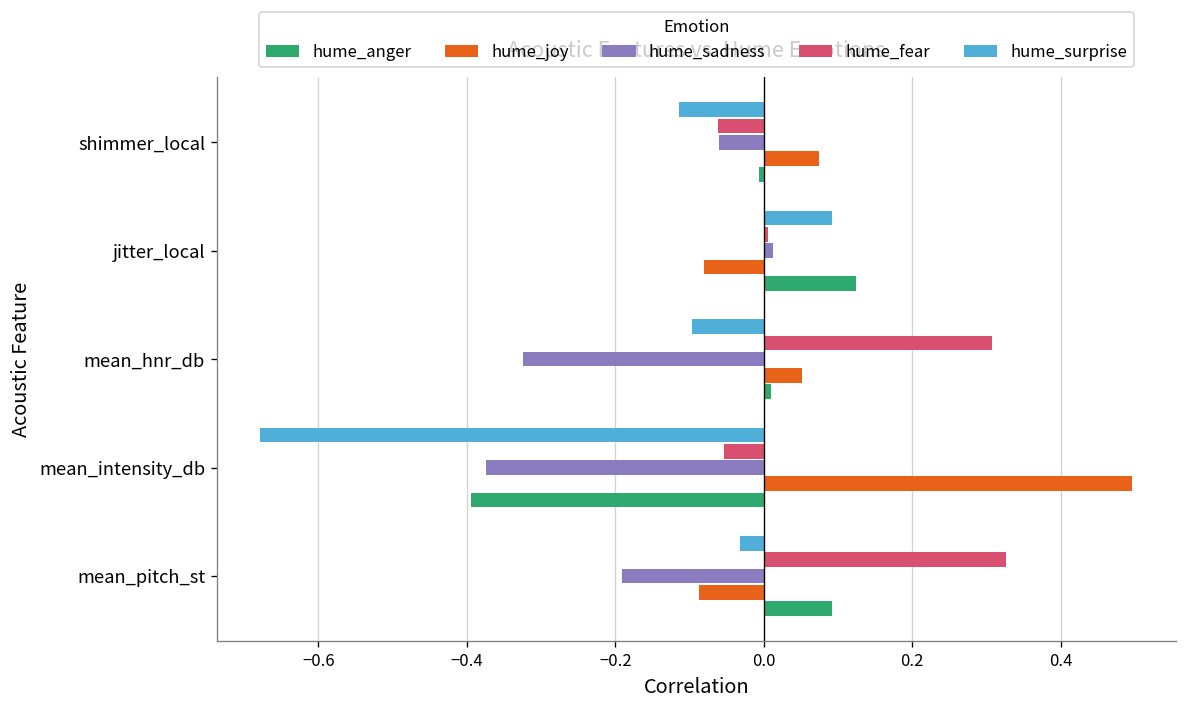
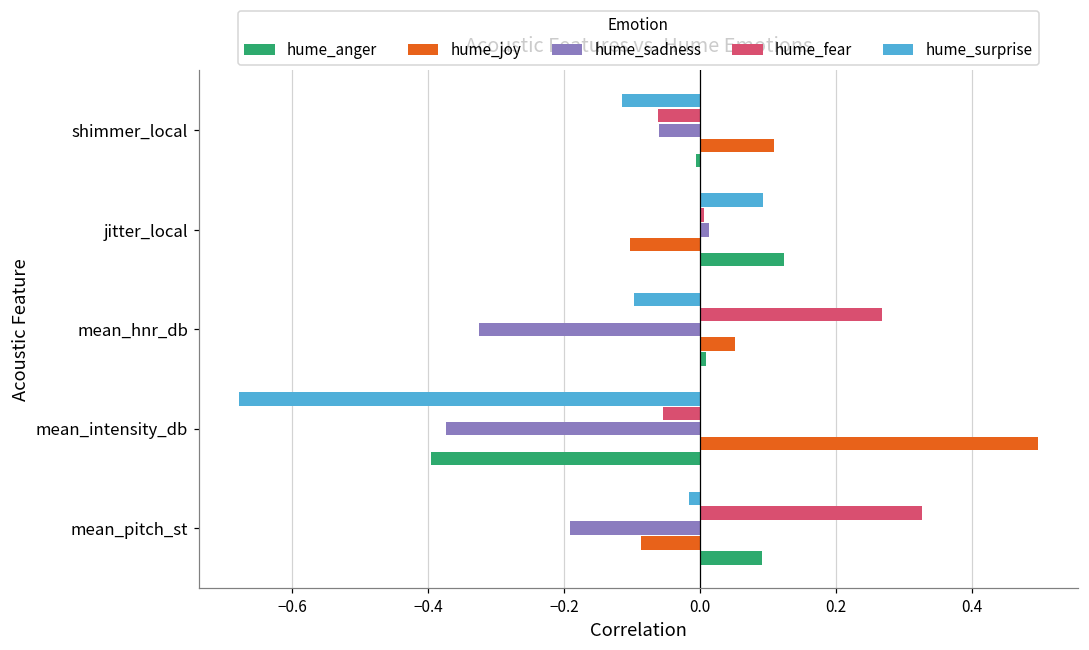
  {
    "hume_anger": {
      "shimmer_local": -0.01,
      "jitter_local": 0.12,
      "mean_hnr_db": 0.01,
      "mean_intensity_db": -0.39,
      "mean_pitch_st": 0.09
    },
    "hume_joy": {
-     "shimmer_local": 0.07,
-     "jitter_local": -0.08,
+     "shimmer_local": 0.11,
+     "jitter_local": -0.10,
      "mean_hnr_db": 0.05,
      "mean_intensity_db": 0.50,
      "mean_pitch_st": -0.09
    },
    "hume_sadness": {
      "shimmer_local": -0.06,
      "jitter_local": 0.01,
      "mean_hnr_db": -0.32,
      "mean_intensity_db": -0.37,
      "mean_pitch_st": -0.19
    },
    "hume_fear": {
      "shimmer_local": -0.06,
      "jitter_local": 0.01,
-     "mean_hnr_db": 0.31,
+     "mean_hnr_db": 0.27,
      "mean_intensity_db": -0.05,
      "mean_pitch_st": 0.33
    },
    "hume_surprise": {
      "shimmer_local": -0.11,
      "jitter_local": 0.09,
      "mean_hnr_db": -0.10,
      "mean_intensity_db": -0.68,
-     "mean_pitch_st": -0.03
+     "mean_pitch_st": -0.02
    }
  }
